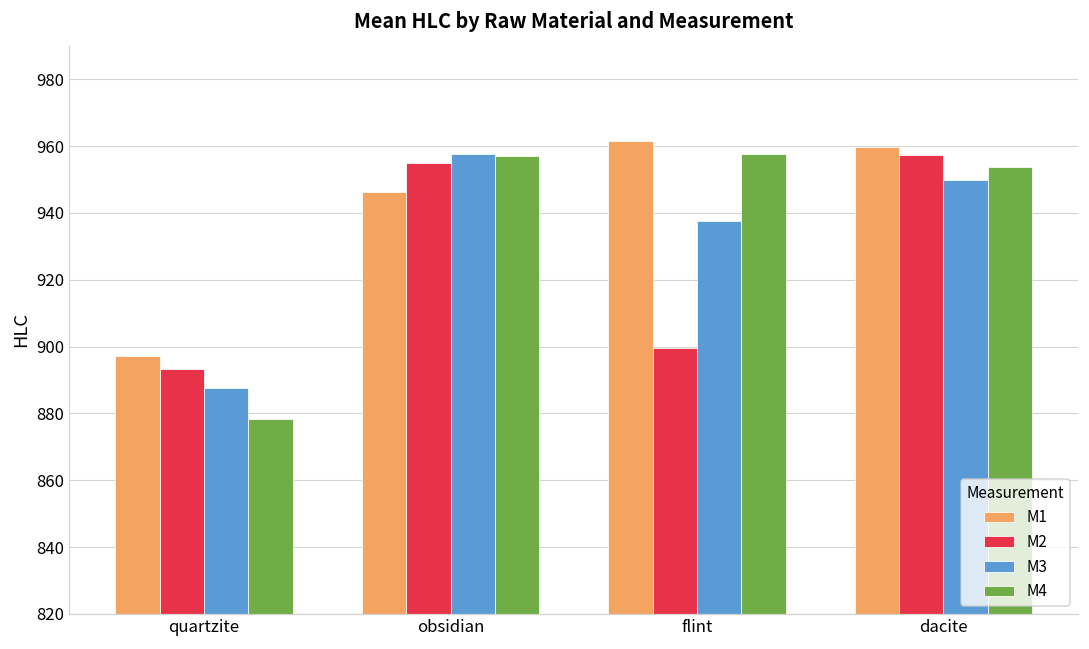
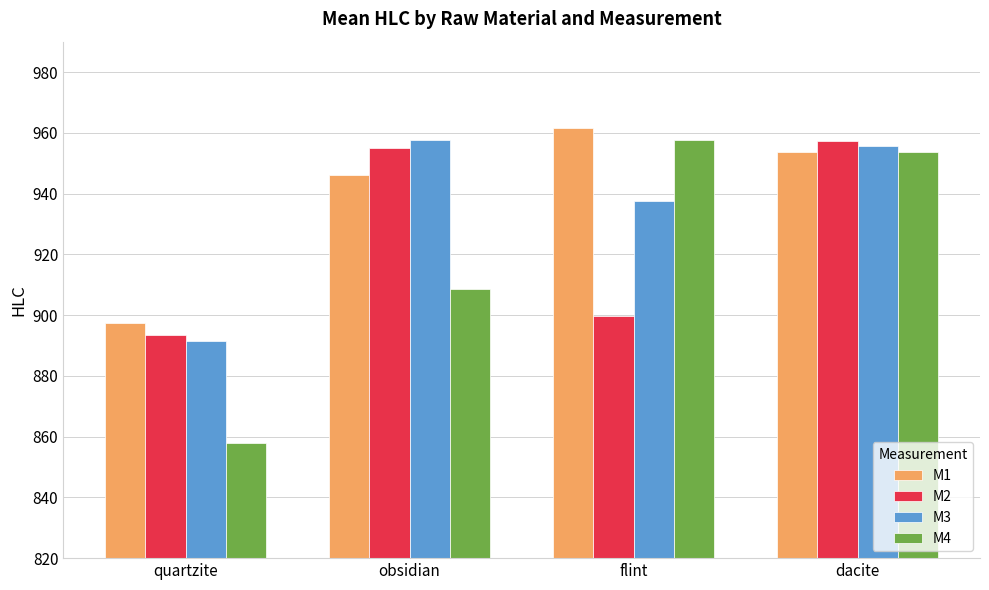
  {
    "M1": {
      "quartzite": 897,
      "obsidian": 946,
      "flint": 962,
-     "dacite": 960
+     "dacite": 954
    },
    "M2": {
      "quartzite": 893,
      "obsidian": 955,
      "flint": 900,
      "dacite": 957
    },
    "M3": {
-     "quartzite": 888,
+     "quartzite": 891,
      "obsidian": 958,
      "flint": 938,
-     "dacite": 950
+     "dacite": 956
    },
    "M4": {
-     "quartzite": 878,
-     "obsidian": 957,
+     "quartzite": 858,
+     "obsidian": 909,
      "flint": 958,
      "dacite": 954
    }
  }
